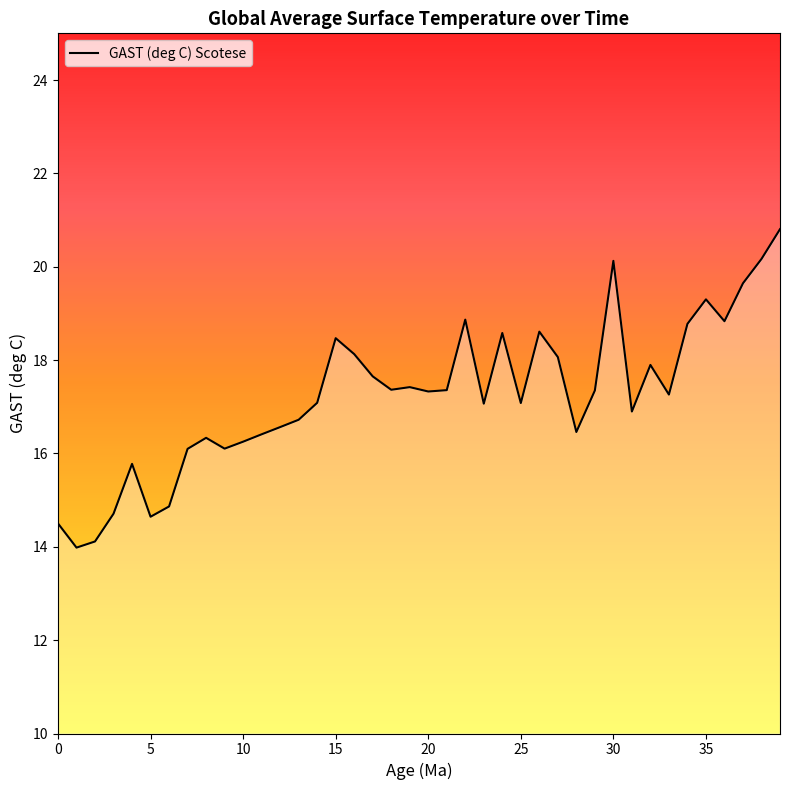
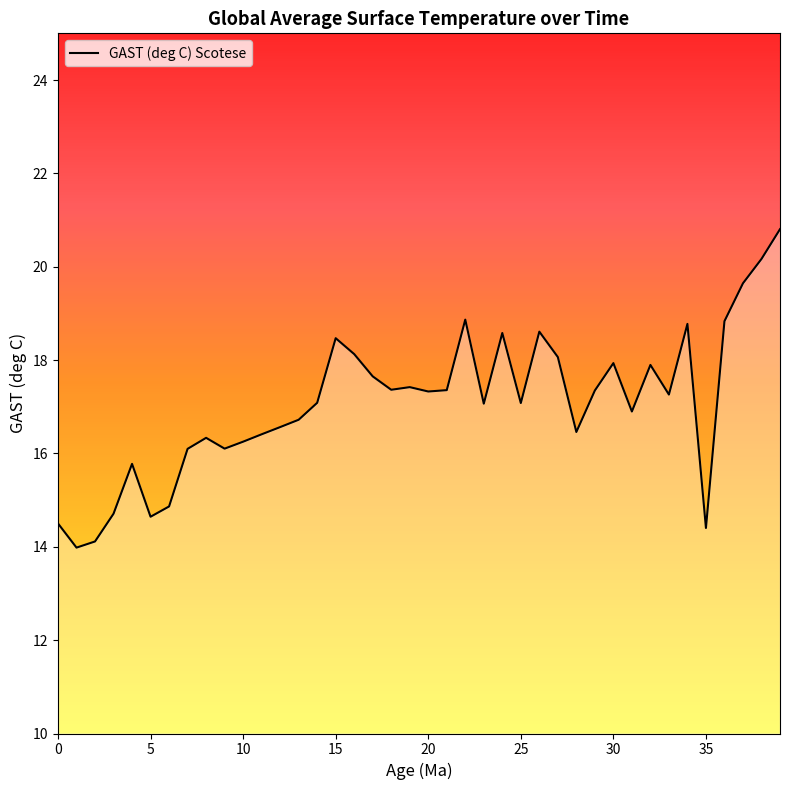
  {
    "0": 14.5,
    "5": 14.6,
    "10": 16.3,
    "15": 18.5,
    "20": 17.3,
    "25": 17.1,
-   "30": 20.1,
-   "35": 19.3
+   "30": 17.9,
+   "35": 14.4
  }
